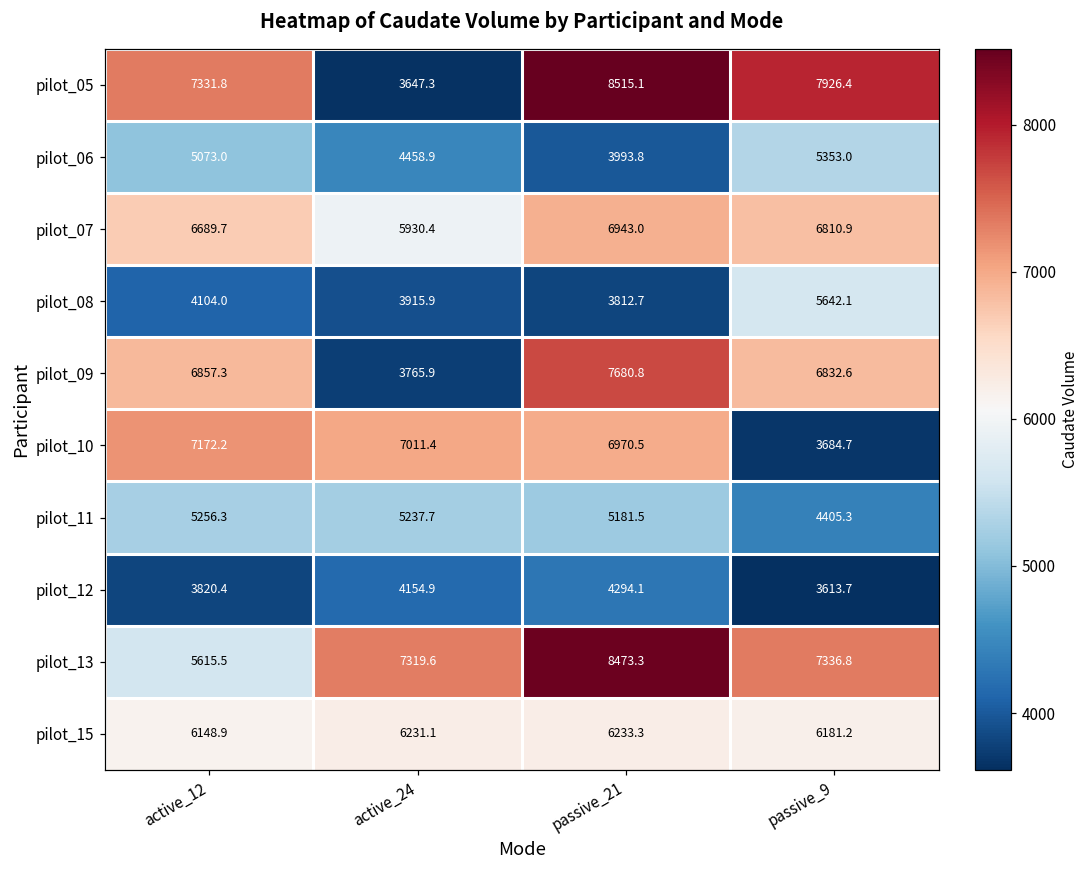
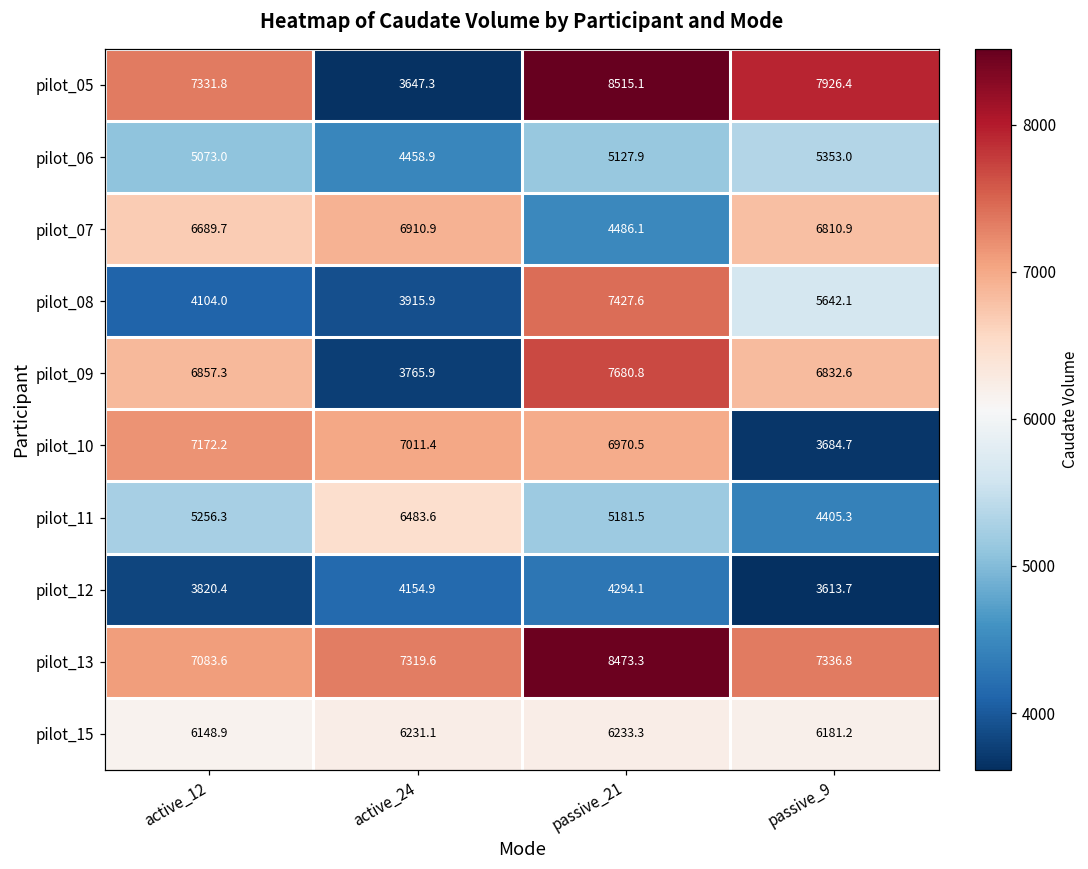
  {
    "pilot_05": {
      "active_12": 7331.8,
      "active_24": 3647.3,
      "passive_21": 8515.1,
      "passive_9": 7926.4
    },
    "pilot_06": {
      "active_12": 5073.0,
      "active_24": 4458.9,
-     "passive_21": 3993.8,
+     "passive_21": 5127.9,
      "passive_9": 5353.0
    },
    "pilot_07": {
      "active_12": 6689.7,
-     "active_24": 5930.4,
-     "passive_21": 6943.0,
+     "active_24": 6910.9,
+     "passive_21": 4486.1,
      "passive_9": 6810.9
    },
    "pilot_08": {
      "active_12": 4104.0,
      "active_24": 3915.9,
-     "passive_21": 3812.7,
+     "passive_21": 7427.6,
      "passive_9": 5642.1
    },
    "pilot_09": {
      "active_12": 6857.3,
      "active_24": 3765.9,
      "passive_21": 7680.8,
      "passive_9": 6832.6
    },
    "pilot_10": {
      "active_12": 7172.2,
      "active_24": 7011.4,
      "passive_21": 6970.5,
      "passive_9": 3684.7
    },
    "pilot_11": {
      "active_12": 5256.3,
-     "active_24": 5237.7,
+     "active_24": 6483.6,
      "passive_21": 5181.5,
      "passive_9": 4405.3
    },
    "pilot_12": {
      "active_12": 3820.4,
      "active_24": 4154.9,
      "passive_21": 4294.1,
      "passive_9": 3613.7
    },
    "pilot_13": {
-     "active_12": 5615.5,
+     "active_12": 7083.6,
      "active_24": 7319.6,
      "passive_21": 8473.3,
      "passive_9": 7336.8
    },
    "pilot_15": {
      "active_12": 6148.9,
      "active_24": 6231.1,
      "passive_21": 6233.3,
      "passive_9": 6181.2
    }
  }
